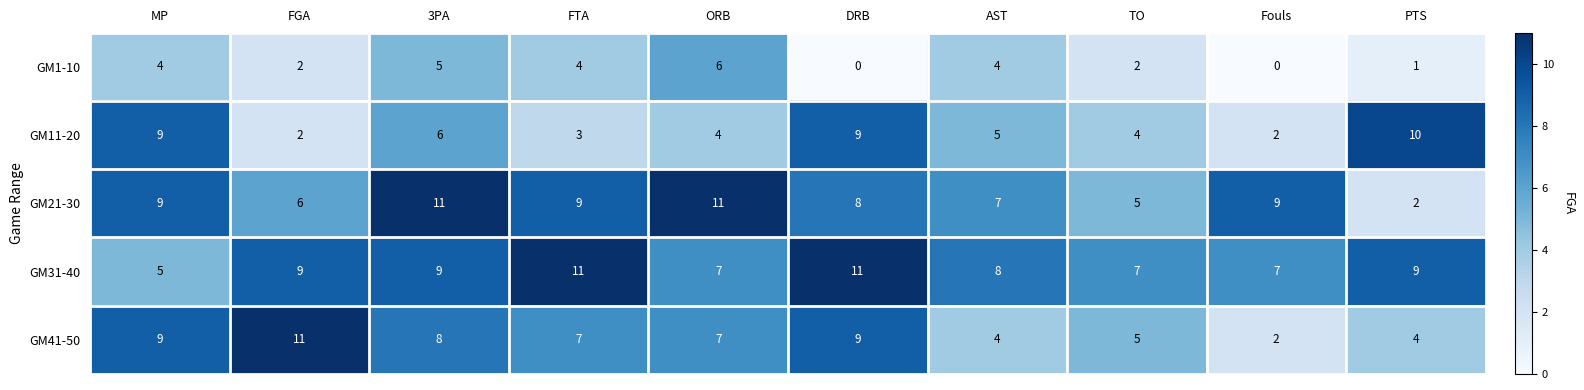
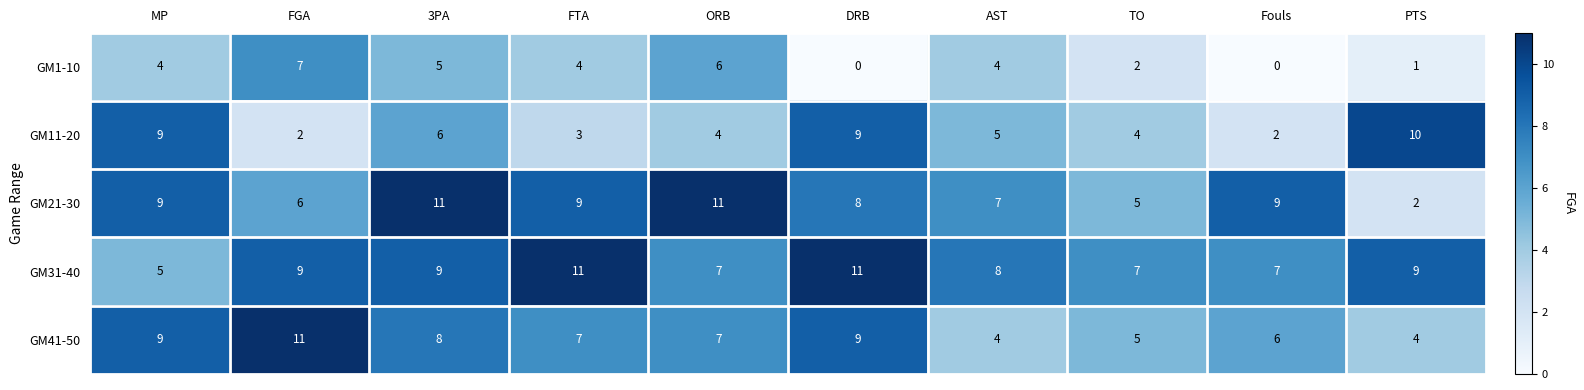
  {
    "GM1-10": {
      "MP": 4,
-     "FGA": 2,
+     "FGA": 7,
      "3PA": 5,
      "FTA": 4,
      "ORB": 6,
      "DRB": 0,
      "AST": 4,
      "TO": 2,
      "Fouls": 0,
      "PTS": 1
    },
    "GM11-20": {
      "MP": 9,
      "FGA": 2,
      "3PA": 6,
      "FTA": 3,
      "ORB": 4,
      "DRB": 9,
      "AST": 5,
      "TO": 4,
      "Fouls": 2,
      "PTS": 10
    },
    "GM21-30": {
      "MP": 9,
      "FGA": 6,
      "3PA": 11,
      "FTA": 9,
      "ORB": 11,
      "DRB": 8,
      "AST": 7,
      "TO": 5,
      "Fouls": 9,
      "PTS": 2
    },
    "GM31-40": {
      "MP": 5,
      "FGA": 9,
      "3PA": 9,
      "FTA": 11,
      "ORB": 7,
      "DRB": 11,
      "AST": 8,
      "TO": 7,
      "Fouls": 7,
      "PTS": 9
    },
    "GM41-50": {
      "MP": 9,
      "FGA": 11,
      "3PA": 8,
      "FTA": 7,
      "ORB": 7,
      "DRB": 9,
      "AST": 4,
      "TO": 5,
-     "Fouls": 2,
+     "Fouls": 6,
      "PTS": 4
    }
  }
